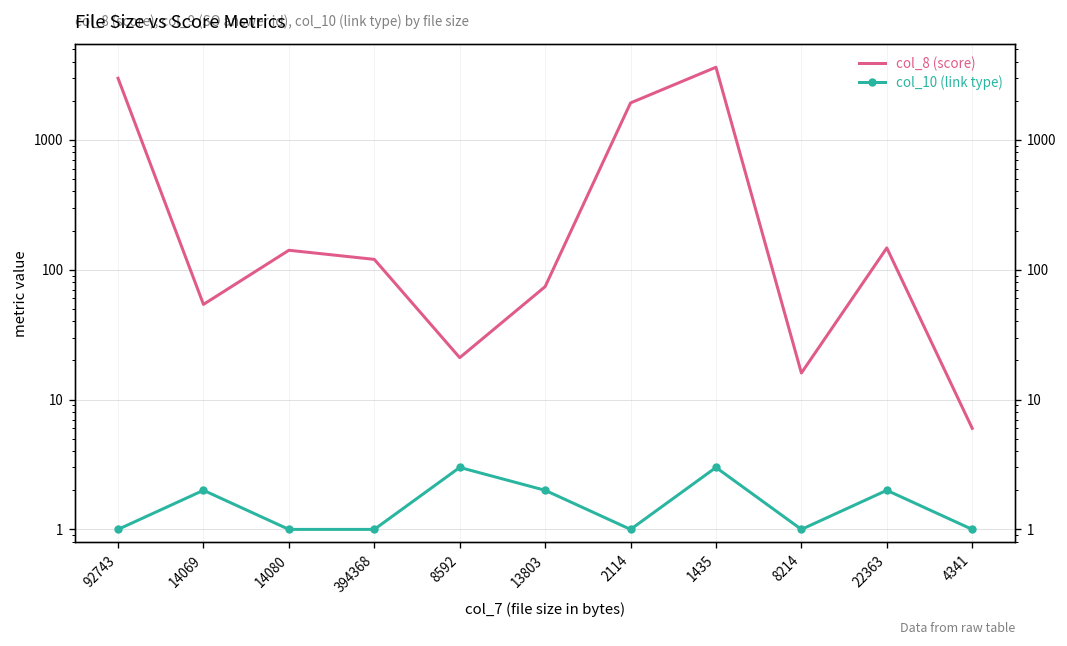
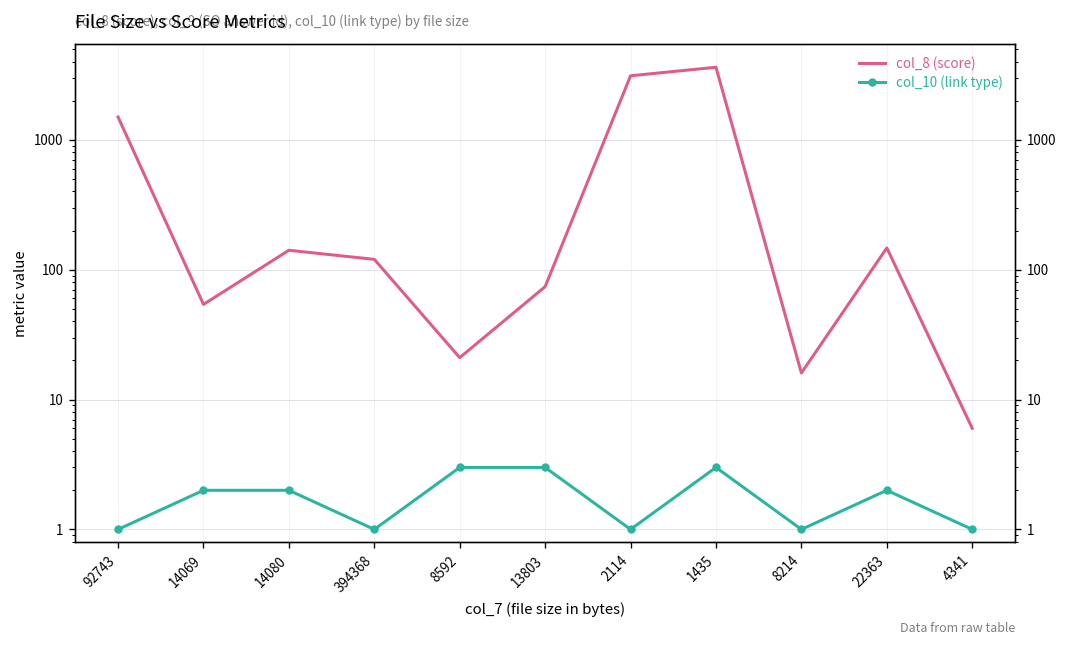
  {
    "col_8 (score)": {
-     "92743": 3000,
+     "92743": 1500,
      "14069": 50,
      "14080": 140,
      "394368": 120,
      "8592": 21,
      "13803": 70,
-     "2114": 1900,
+     "2114": 3100,
      "1435": 3600,
      "8214": 16,
      "22363": 150,
      "4341": 6
    },
    "col_10 (link type)": {
      "92743": 1,
      "14069": 2,
-     "14080": 1,
+     "14080": 2,
      "394368": 1,
      "8592": 3,
-     "13803": 2,
+     "13803": 3,
      "2114": 1,
      "1435": 3,
      "8214": 1,
      "22363": 2,
      "4341": 1
    }
  }
